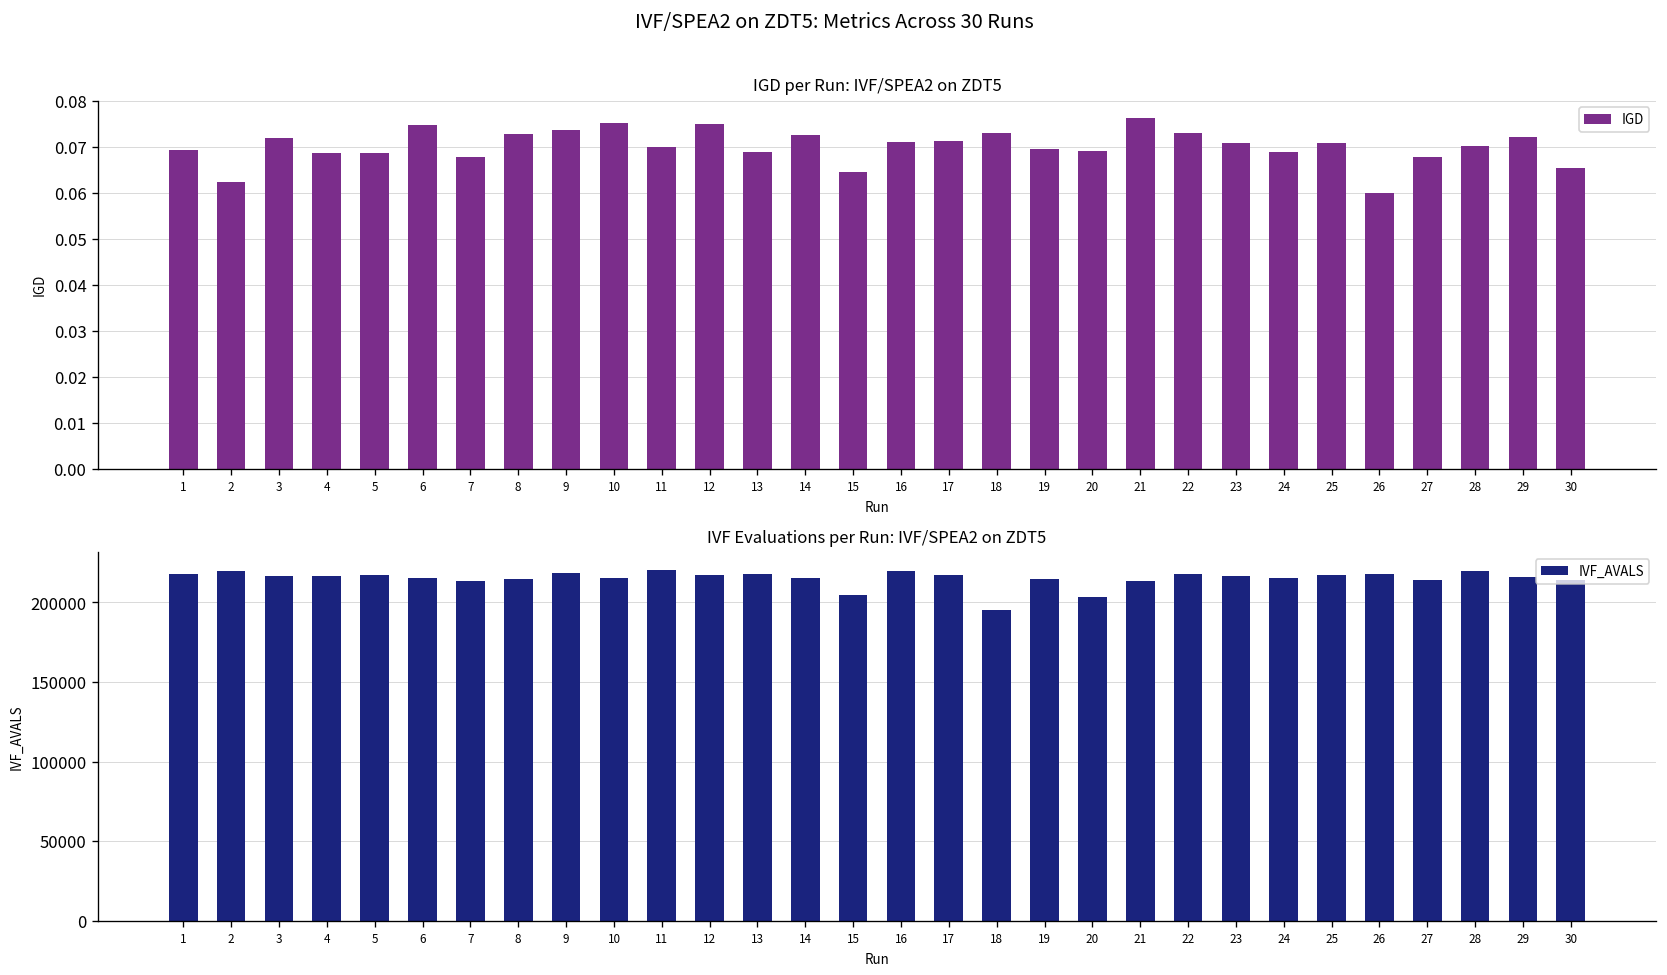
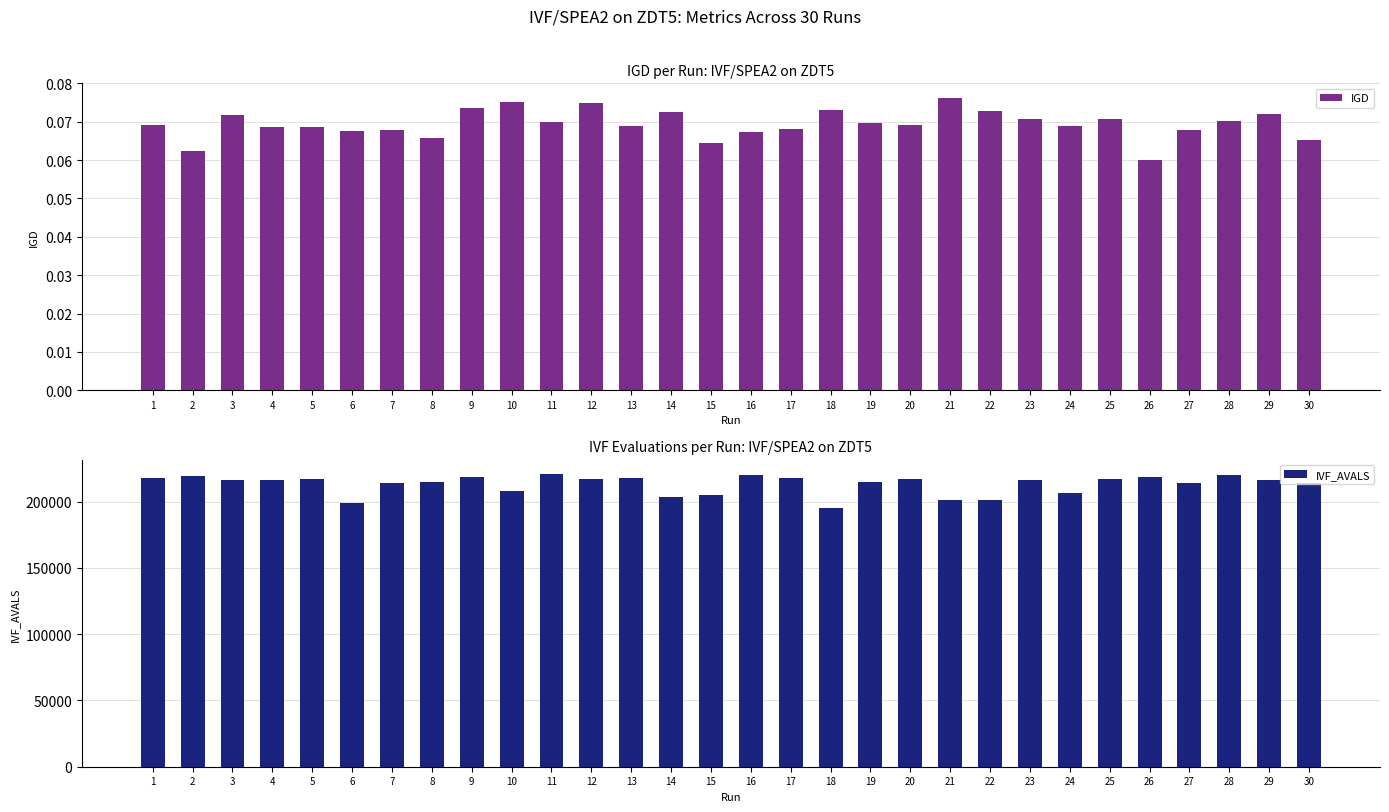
  {
    "IGD per Run: IVF/SPEA2 on ZDT5": {
      "1": 0.069,
      "2": 0.062,
      "3": 0.072,
      "4": 0.069,
      "5": 0.069,
-     "6": 0.075,
+     "6": 0.068,
      "7": 0.068,
-     "8": 0.073,
+     "8": 0.066,
      "9": 0.074,
      "10": 0.075,
      "11": 0.070,
      "12": 0.075,
      "13": 0.069,
      "14": 0.072,
      "15": 0.064,
-     "16": 0.071,
-     "17": 0.071,
+     "16": 0.067,
+     "17": 0.068,
      "18": 0.073,
      "19": 0.070,
      "20": 0.069,
      "21": 0.076,
      "22": 0.073,
      "23": 0.071,
      "24": 0.069,
      "25": 0.071,
      "26": 0.060,
      "27": 0.068,
      "28": 0.070,
      "29": 0.072,
      "30": 0.065
    },
    "IVF Evaluations per Run: IVF/SPEA2 on ZDT5": {
      "1": 218000,
      "2": 220000,
      "3": 216000,
      "4": 216000,
      "5": 217000,
-     "6": 215000,
+     "6": 199000,
      "7": 214000,
      "8": 215000,
      "9": 219000,
-     "10": 215000,
+     "10": 208000,
      "11": 220000,
      "12": 217000,
      "13": 218000,
-     "14": 215000,
+     "14": 203000,
      "15": 205000,
      "16": 220000,
      "17": 217000,
      "18": 195000,
      "19": 215000,
-     "20": 203000,
-     "21": 213000,
-     "22": 218000,
+     "20": 217000,
+     "21": 201000,
+     "22": 201000,
      "23": 216000,
-     "24": 215000,
+     "24": 207000,
      "25": 217000,
      "26": 218000,
      "27": 214000,
      "28": 220000,
      "29": 216000
    }
  }
